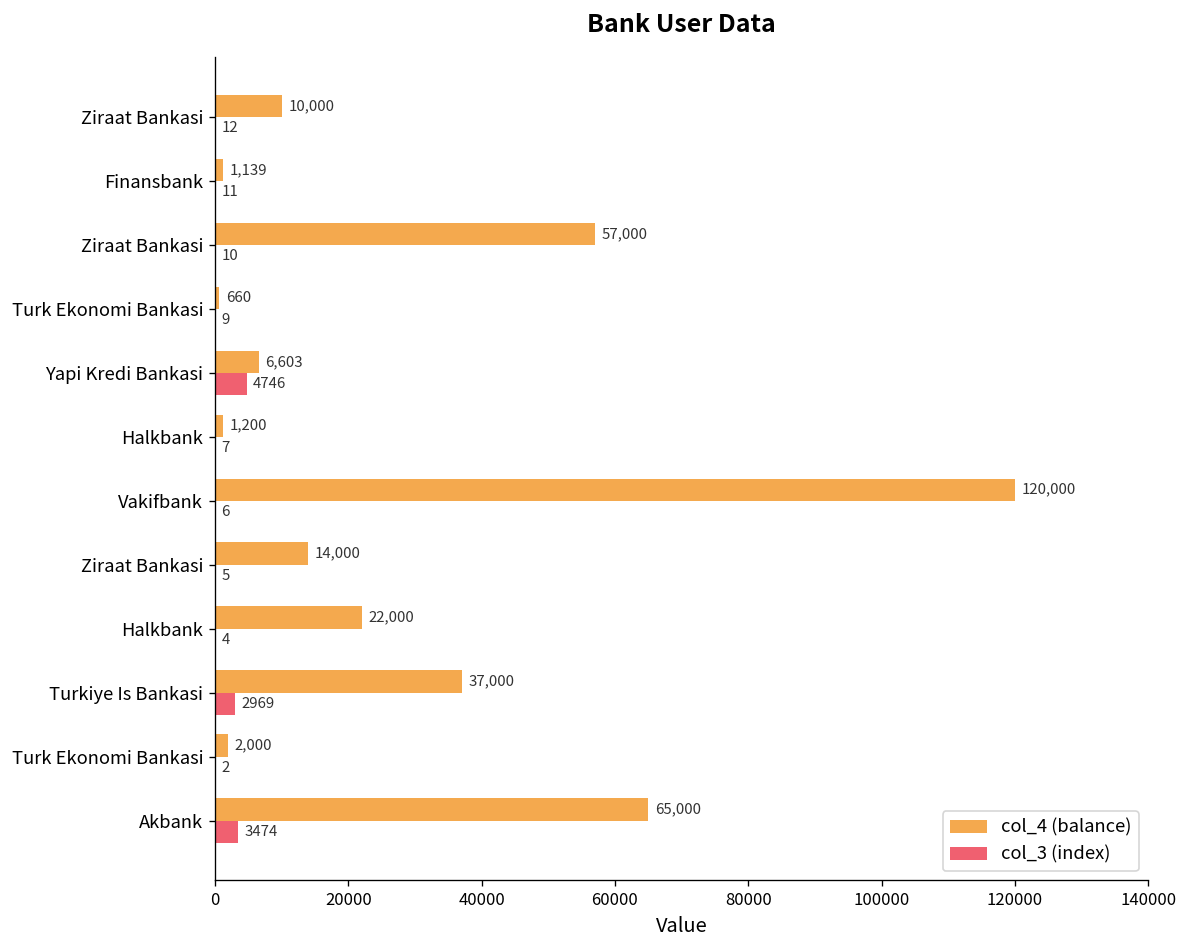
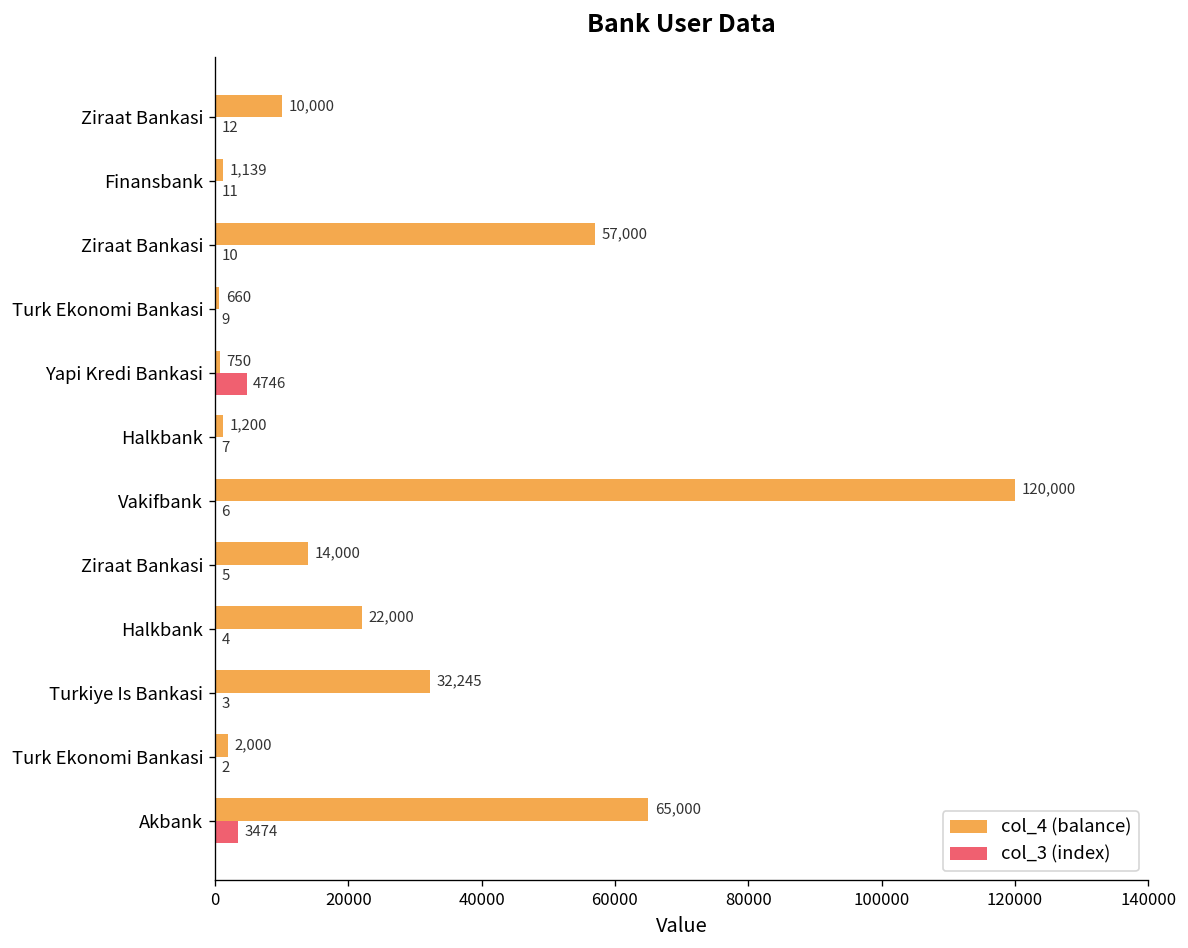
  {
    "col_4 (balance)": {
      "Finansbank": "1,139",
-     "Yapi Kredi Bankasi": "6,603",
+     "Yapi Kredi Bankasi": "750",
      "Vakifbank": "120,000",
-     "Turkiye Is Bankasi": "37,000",
+     "Turkiye Is Bankasi": "32,245",
      "Akbank": "65,000"
    },
    "col_3 (index)": {
      "Finansbank": "11",
      "Yapi Kredi Bankasi": "4746",
      "Vakifbank": "6",
-     "Turkiye Is Bankasi": "2969",
+     "Turkiye Is Bankasi": "3",
      "Akbank": "3474"
    }
  }
